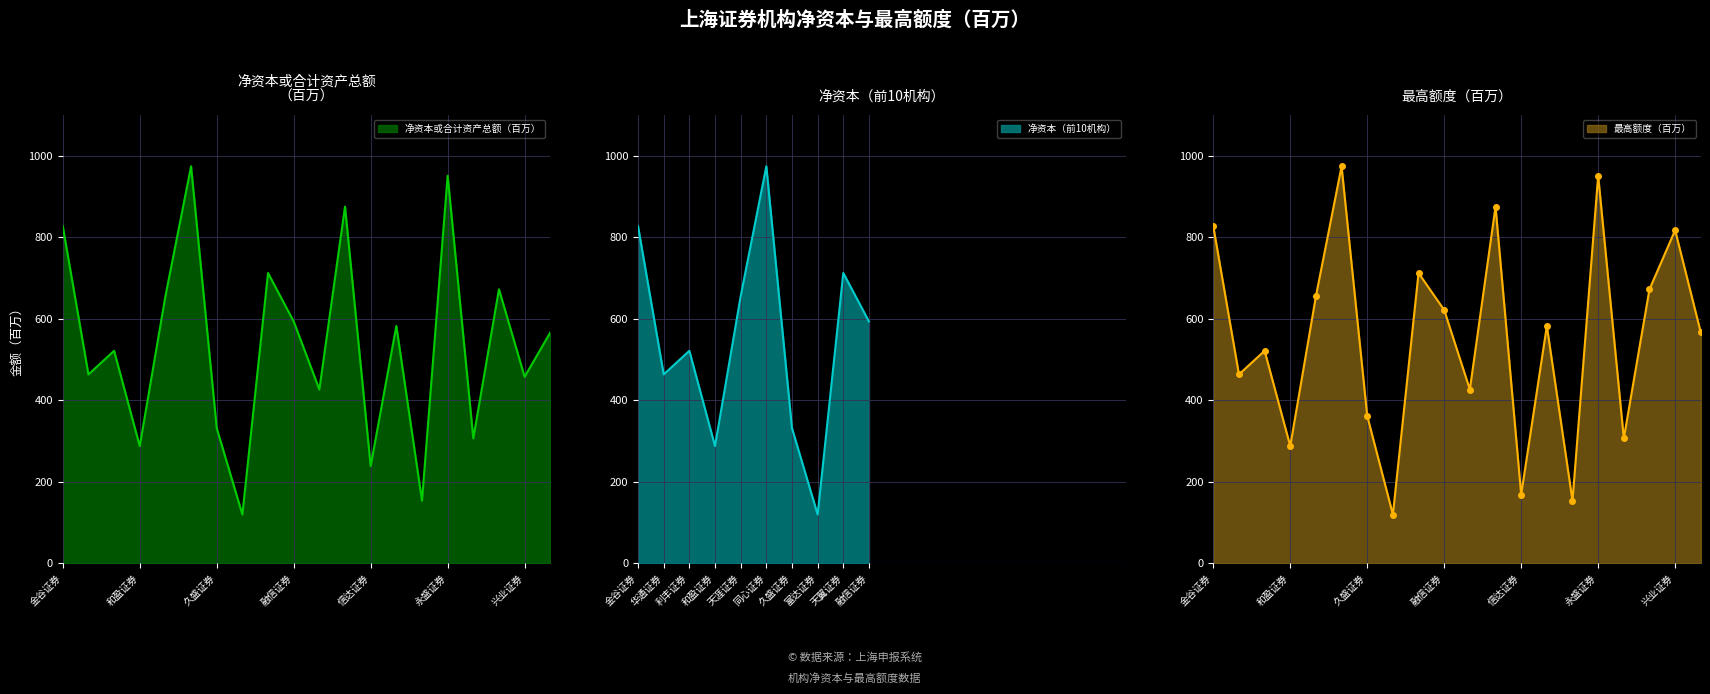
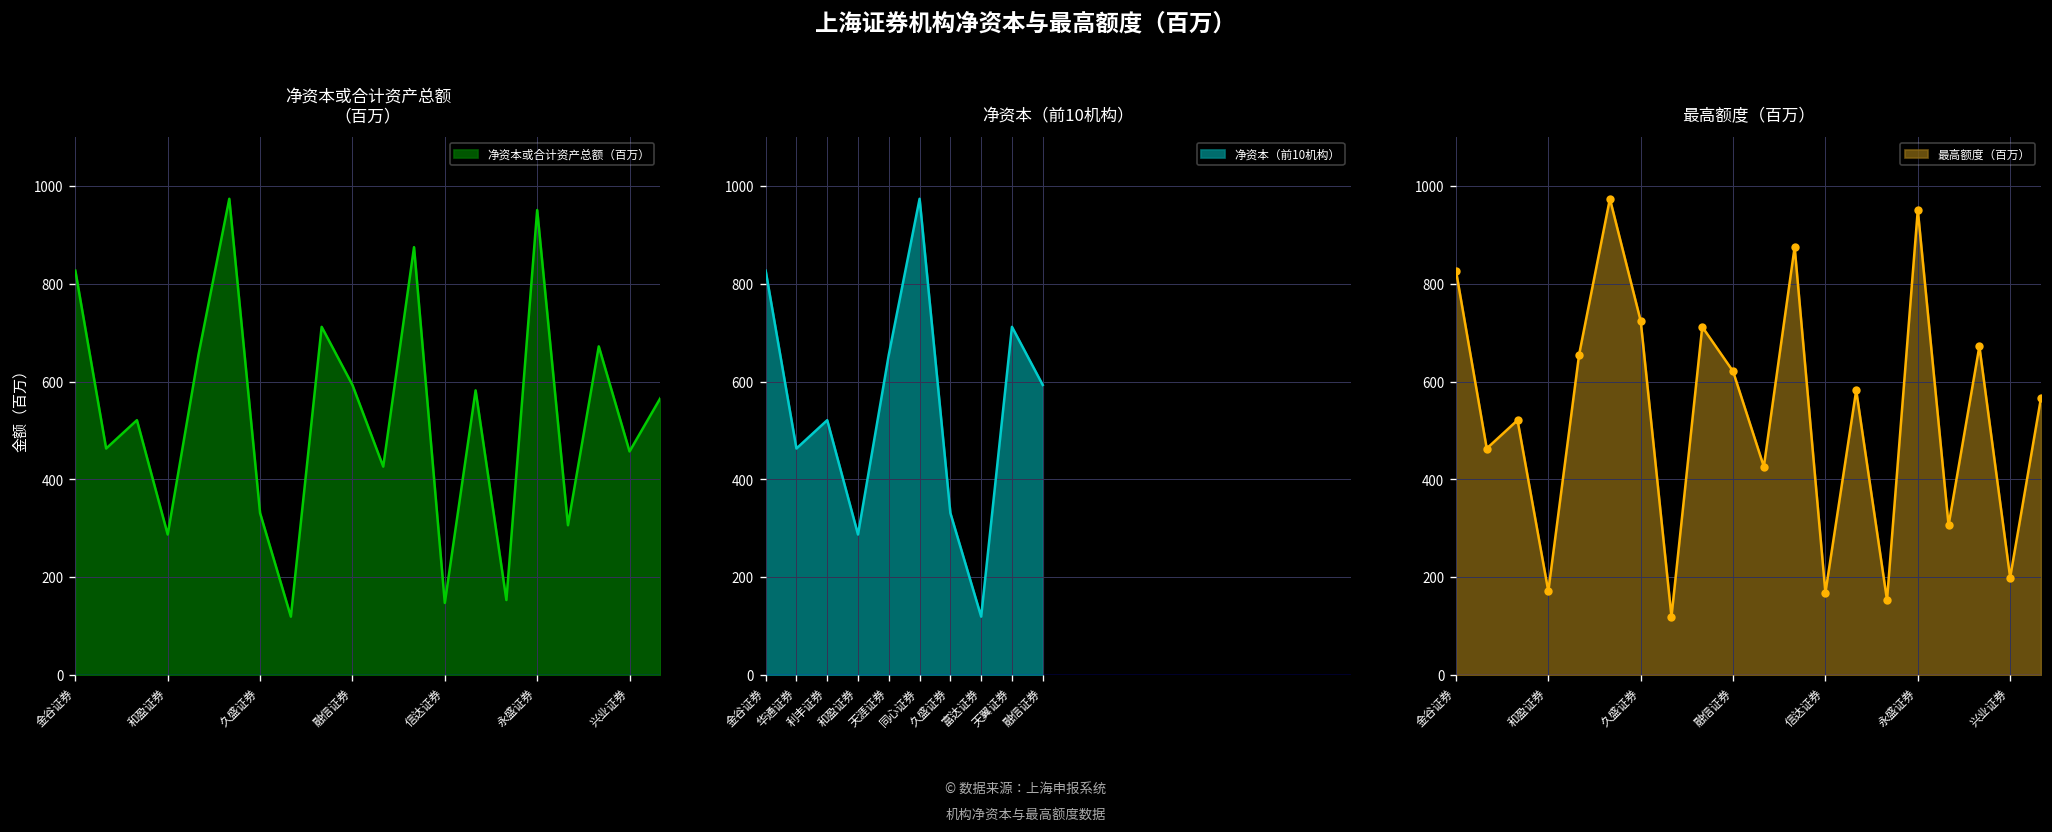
  {
    "净资本或合计资产总额 （百万）": {
      "金谷证券": 830,
      "和盈证券": 290,
      "久盛证券": 330,
      "融信证券": 590,
-     "信达证券": 240,
+     "信达证券": 150,
      "永盛证券": 950,
      "兴业证券": 460
    },
    "净资本（前10机构）": {
      "金谷证券": 830,
      "华通证券": 460,
      "利丰证券": 520,
      "和盈证券": 290,
      "天涯证券": 660,
      "同心证券": 970,
      "久盛证券": 330,
      "富达证券": 120,
      "天翼证券": 710,
      "融信证券": 590
    },
    "最高额度（百万）": {
      "金谷证券": 830,
-     "和盈证券": 290,
-     "久盛证券": 360,
+     "和盈证券": 170,
+     "久盛证券": 720,
      "融信证券": 620,
      "信达证券": 170,
      "永盛证券": 950,
-     "兴业证券": 820
+     "兴业证券": 200
    }
  }
